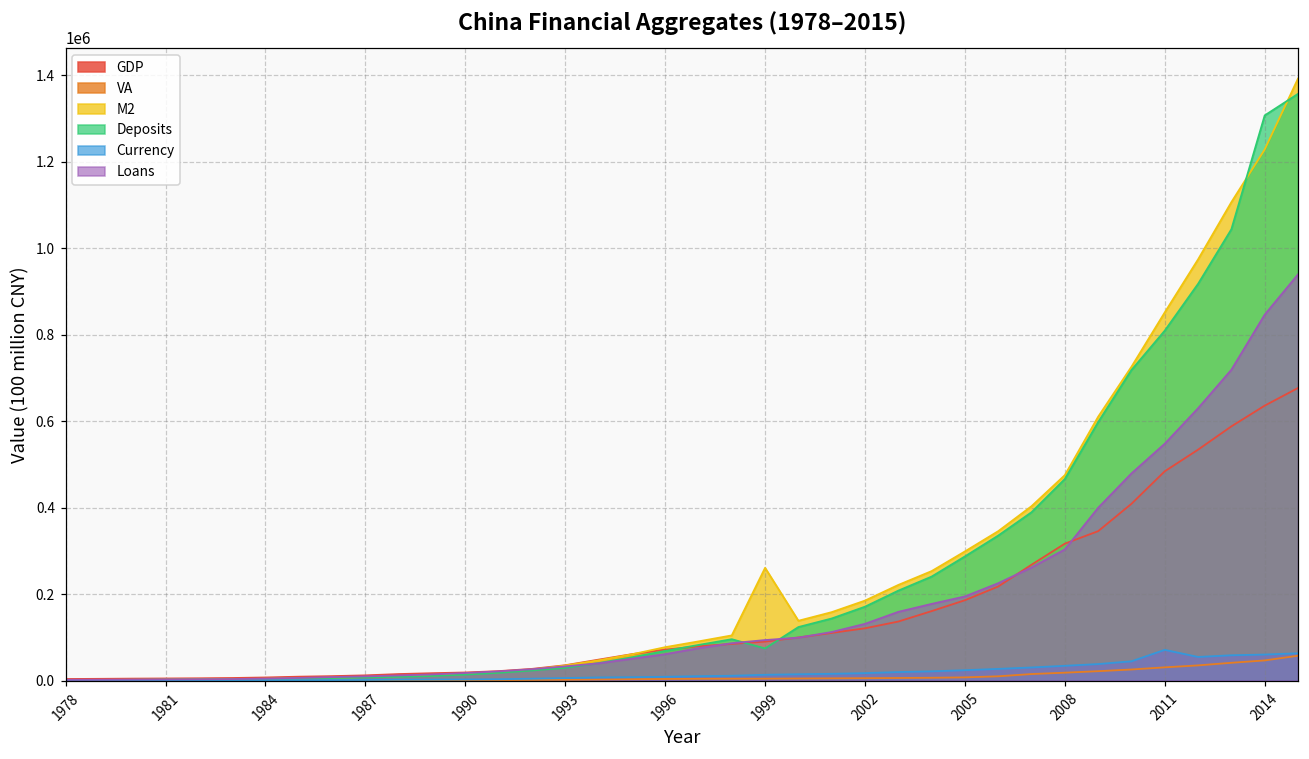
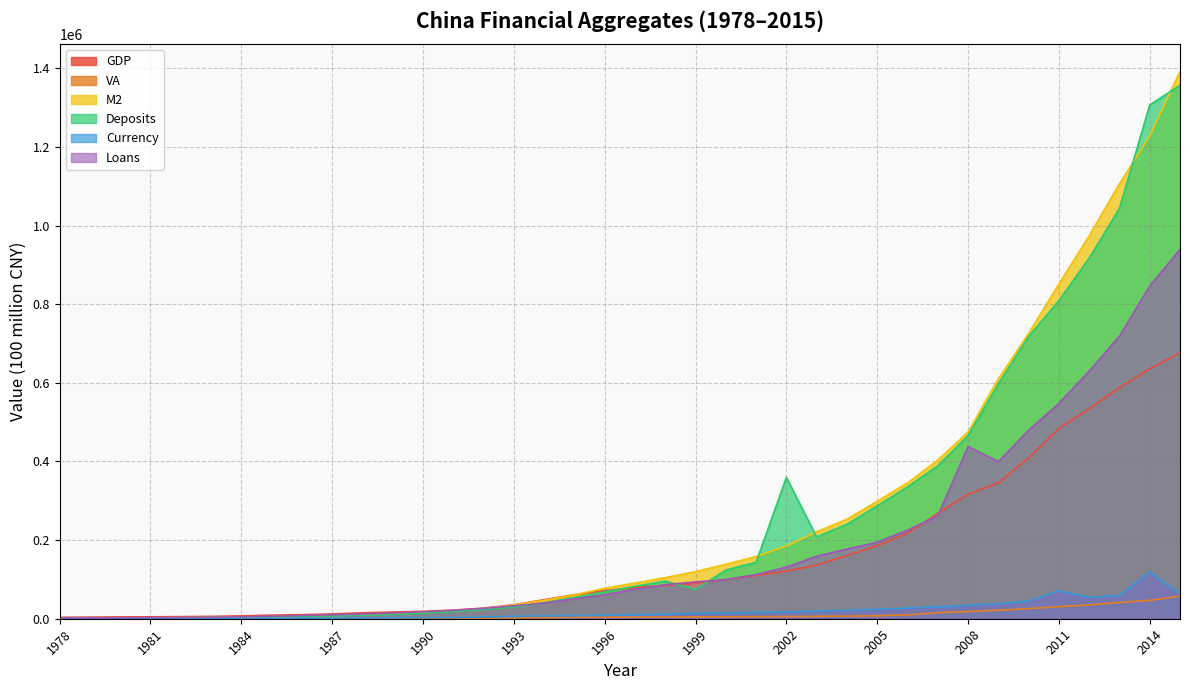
  {
    "M2": {
-     "1999": 260000,
+     "1999": 120000,
      "2002": 190000,
      "2005": 300000,
      "2008": 480000,
      "2011": 850000,
      "2014": 1230000
    },
    "Deposits": {
      "1999": 70000,
-     "2002": 170000,
+     "2002": 360000,
      "2005": 290000,
      "2008": 470000,
      "2011": 810000,
      "2014": 1310000
    },
    "Currency": {
      "1999": 10000,
      "2002": 20000,
      "2005": 20000,
      "2008": 30000,
      "2011": 70000,
-     "2014": 60000
+     "2014": 120000
    },
    "Loans": {
      "1996": 60000,
      "2002": 130000,
      "2005": 190000,
-     "2008": 300000,
+     "2008": 440000,
      "2011": 550000,
      "2014": 850000
    }
  }
